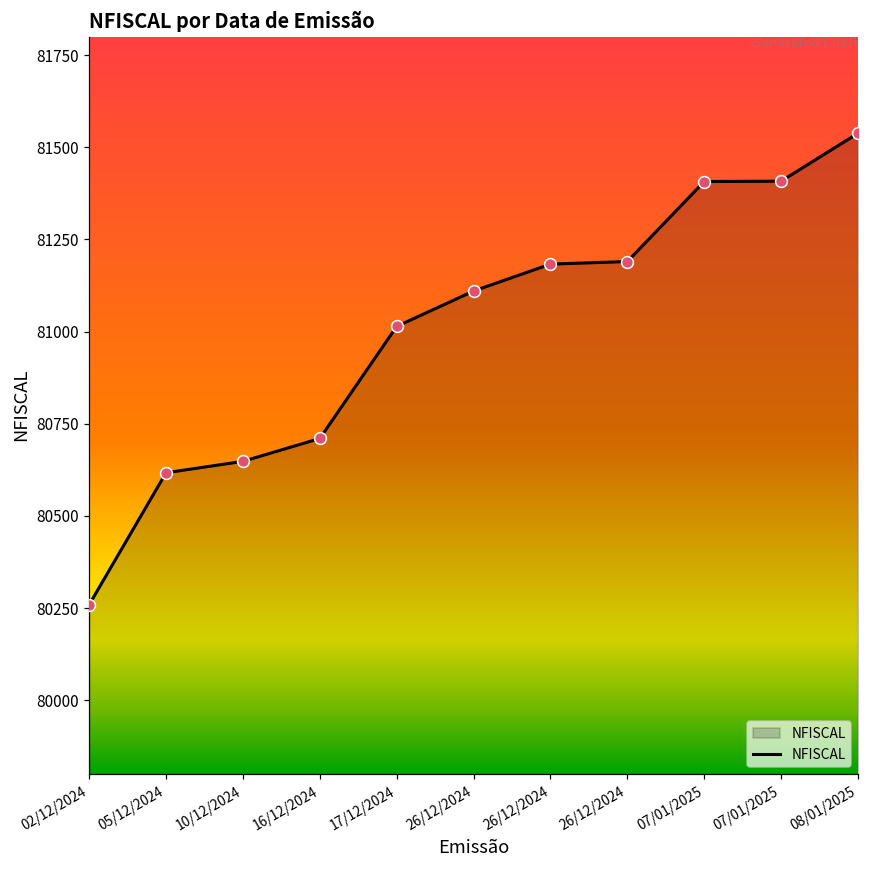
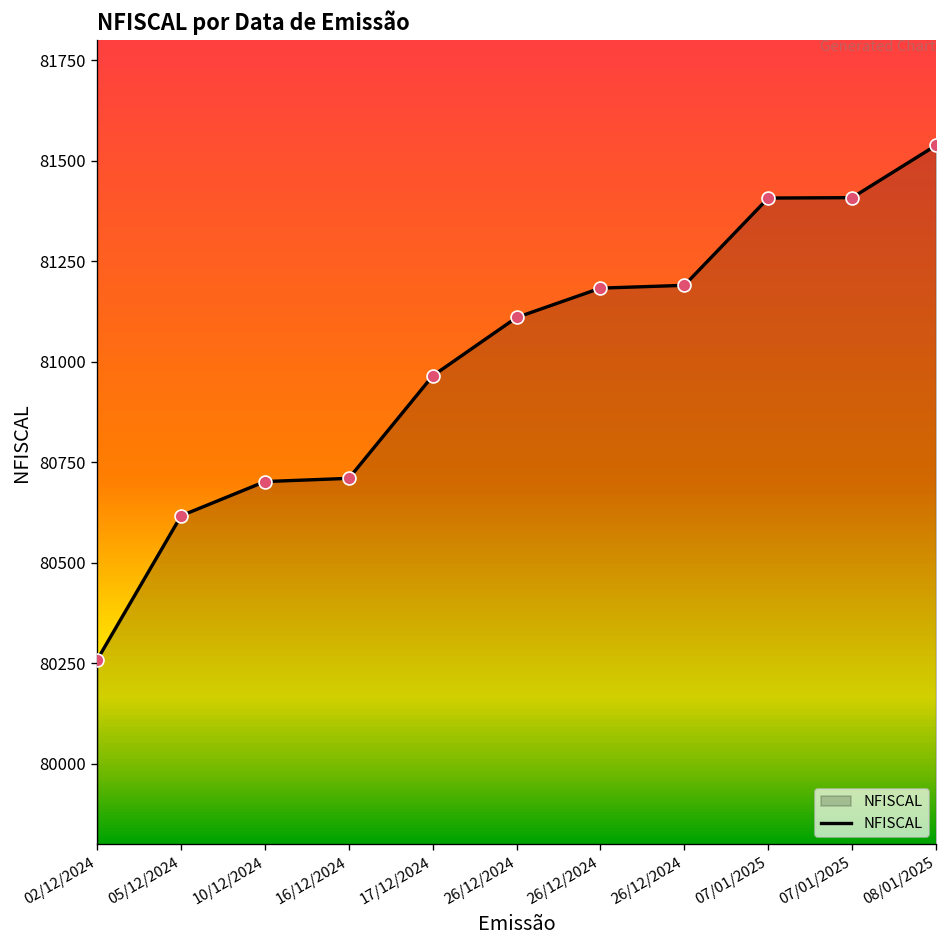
  {
    "02/12/2024": 80260,
    "05/12/2024": 80620,
-   "10/12/2024": 80650,
+   "10/12/2024": 80700,
    "16/12/2024": 80710,
-   "17/12/2024": 81010,
+   "17/12/2024": 80970,
    "08/01/2025": 81540
  }
